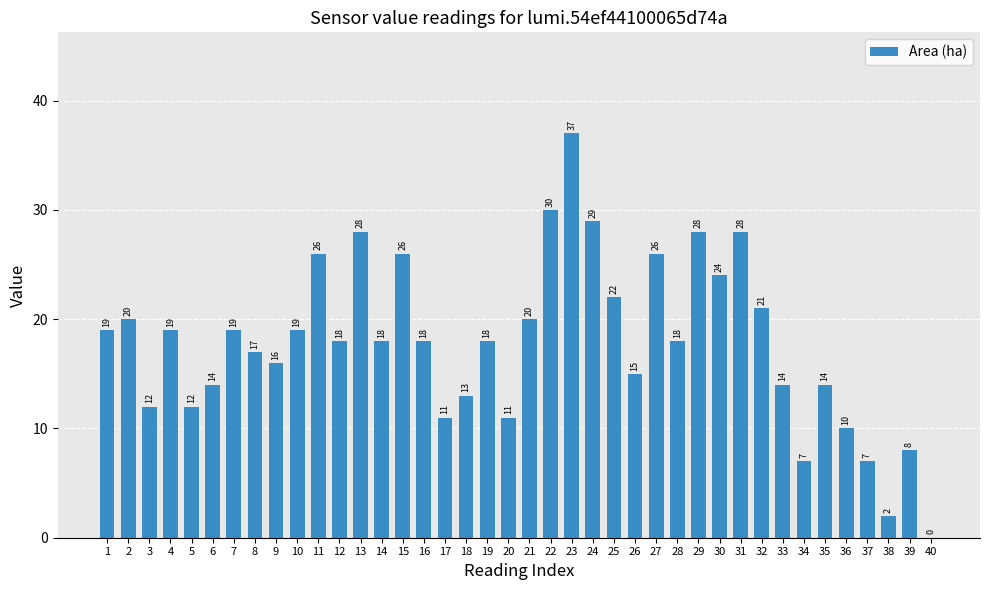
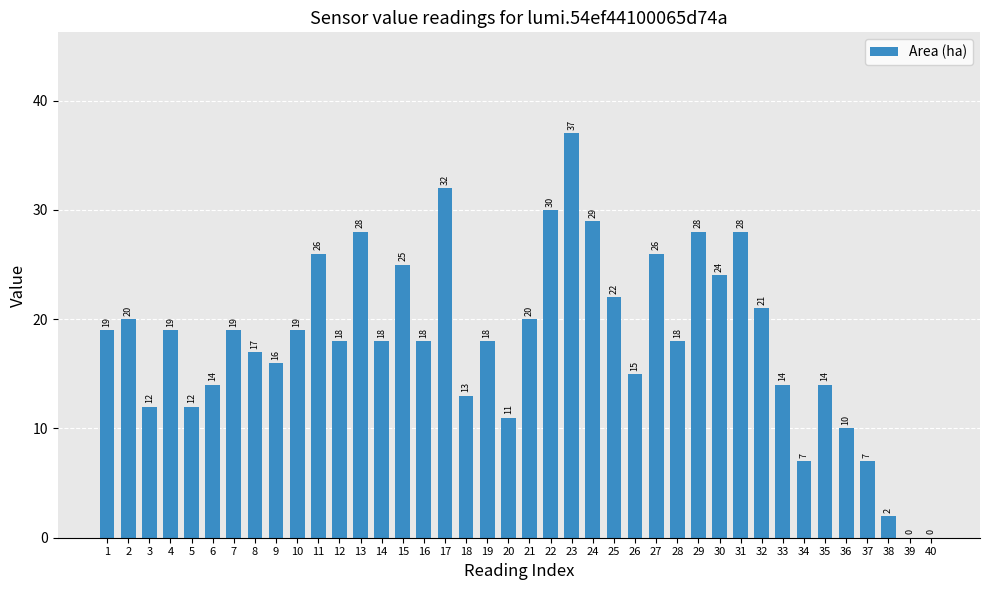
  {
    "1": 19,
    "2": 20,
    "3": 12,
    "4": 19,
    "5": 12,
    "6": 14,
    "7": 19,
    "8": 17,
    "9": 16,
    "10": 19,
    "11": 26,
    "12": 18,
    "13": 28,
    "14": 18,
-   "15": 26,
+   "15": 25,
    "16": 18,
-   "17": 11,
+   "17": 32,
    "18": 13,
    "19": 18,
    "20": 11,
    "21": 20,
    "22": 30,
    "23": 37,
    "24": 29,
    "25": 22,
    "26": 15,
    "27": 26,
    "28": 18,
    "29": 28,
    "30": 24,
    "31": 28,
    "32": 21,
    "33": 14,
    "34": 7,
    "35": 14,
    "36": 10,
    "37": 7,
    "38": 2,
-   "39": 8,
+   "39": 0,
    "40": 0
  }
